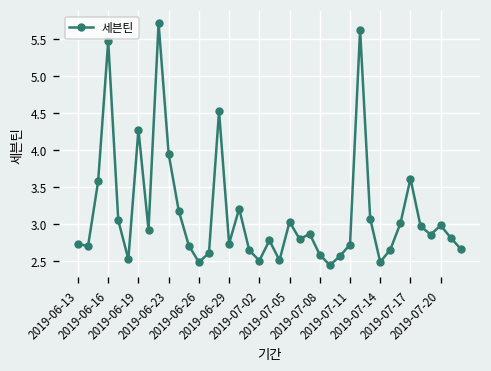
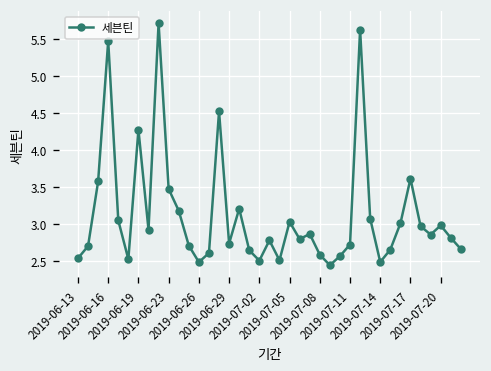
  {
-   "2019-06-13": 2.7,
+   "2019-06-13": 2.5,
    "2019-06-16": 5.5,
    "2019-06-19": 4.3,
-   "2019-06-23": 3.9,
+   "2019-06-23": 3.5,
    "2019-06-26": 2.5,
    "2019-06-29": 2.7,
    "2019-07-02": 2.5,
    "2019-07-05": 3.0,
    "2019-07-08": 2.6,
    "2019-07-11": 2.7,
    "2019-07-14": 2.5,
    "2019-07-17": 3.6,
    "2019-07-20": 3.0
  }
